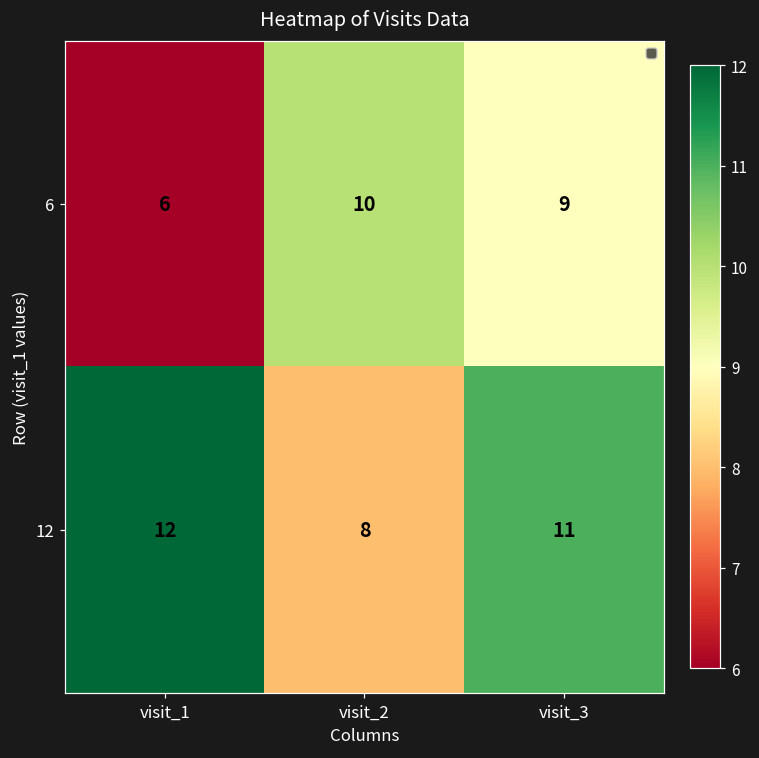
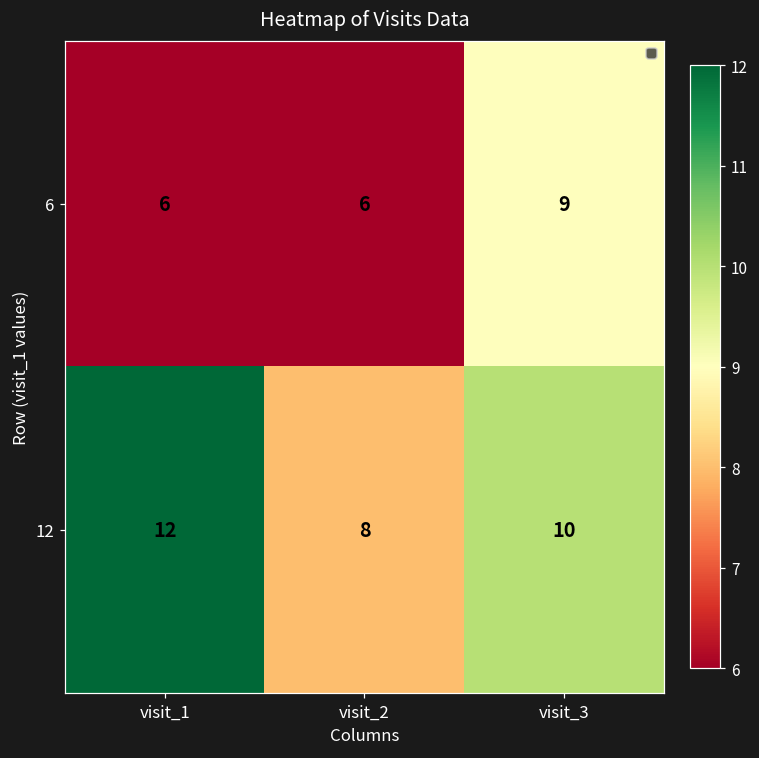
  {
    "6": {
      "visit_1": 6,
-     "visit_2": 10,
+     "visit_2": 6,
      "visit_3": 9
    },
    "12": {
      "visit_1": 12,
      "visit_2": 8,
-     "visit_3": 11
+     "visit_3": 10
    }
  }
